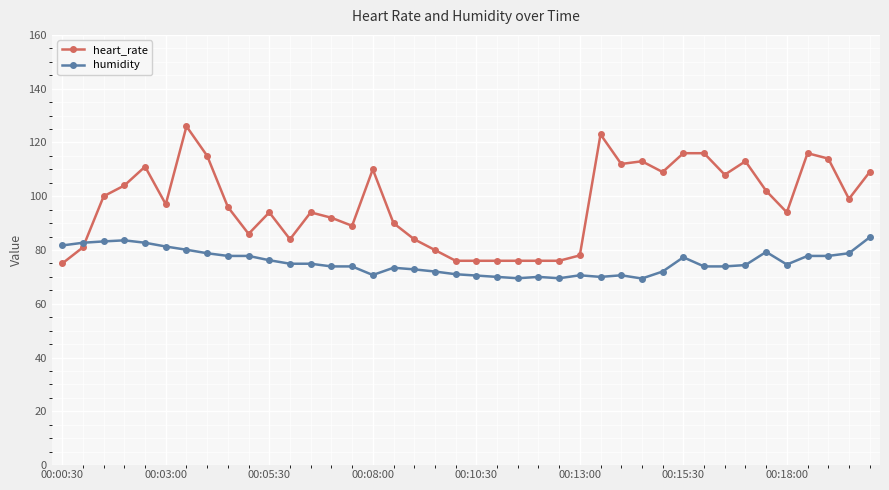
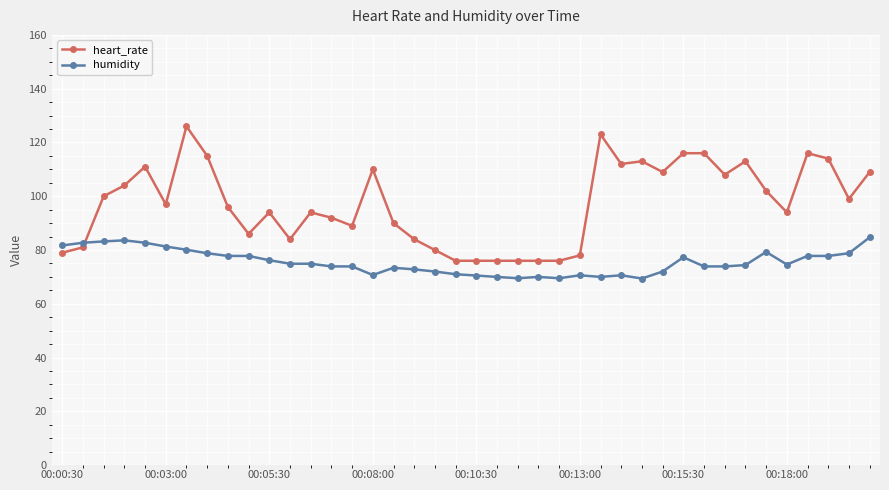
  {
    "heart_rate": {
-     "00:00:30": 75,
+     "00:00:30": 79,
      "00:03:00": 97,
      "00:05:30": 94,
      "00:08:00": 110,
      "00:10:30": 76,
      "00:13:00": 78,
      "00:15:30": 116,
      "00:18:00": 94
    },
    "humidity": {
      "00:00:30": 82,
      "00:03:00": 81,
      "00:05:30": 76,
      "00:08:00": 71,
      "00:10:30": 71,
      "00:13:00": 71,
      "00:15:30": 77,
      "00:18:00": 75
    }
  }
